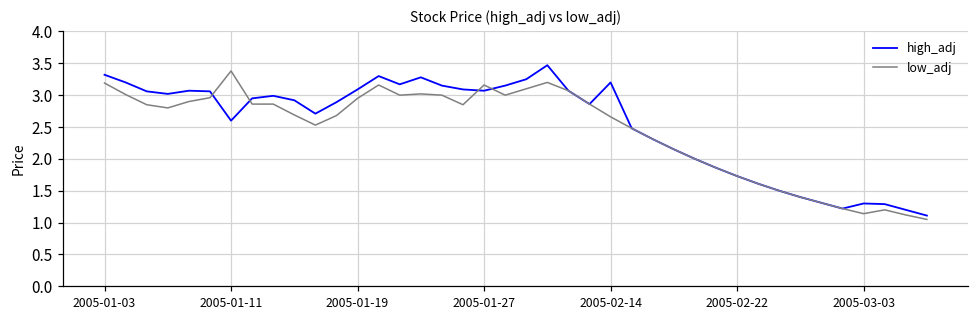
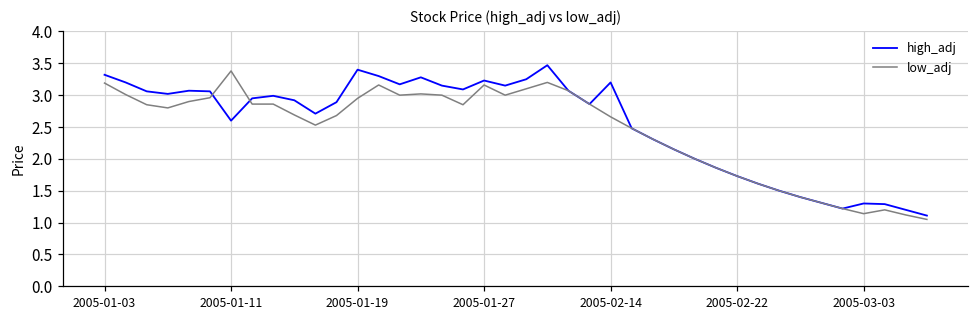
  {
    "high_adj": {
      "2005-01-03": 3.3,
      "2005-01-11": 2.6,
-     "2005-01-19": 3.1,
-     "2005-01-27": 3.1,
+     "2005-01-19": 3.4,
+     "2005-01-27": 3.2,
      "2005-02-14": 3.2,
      "2005-03-03": 1.3
    },
    "low_adj": {
      "2005-01-03": 3.2,
      "2005-01-11": 3.4,
      "2005-01-19": 3.0,
      "2005-01-27": 3.2,
      "2005-02-14": 2.7,
      "2005-03-03": 1.1
    }
  }
